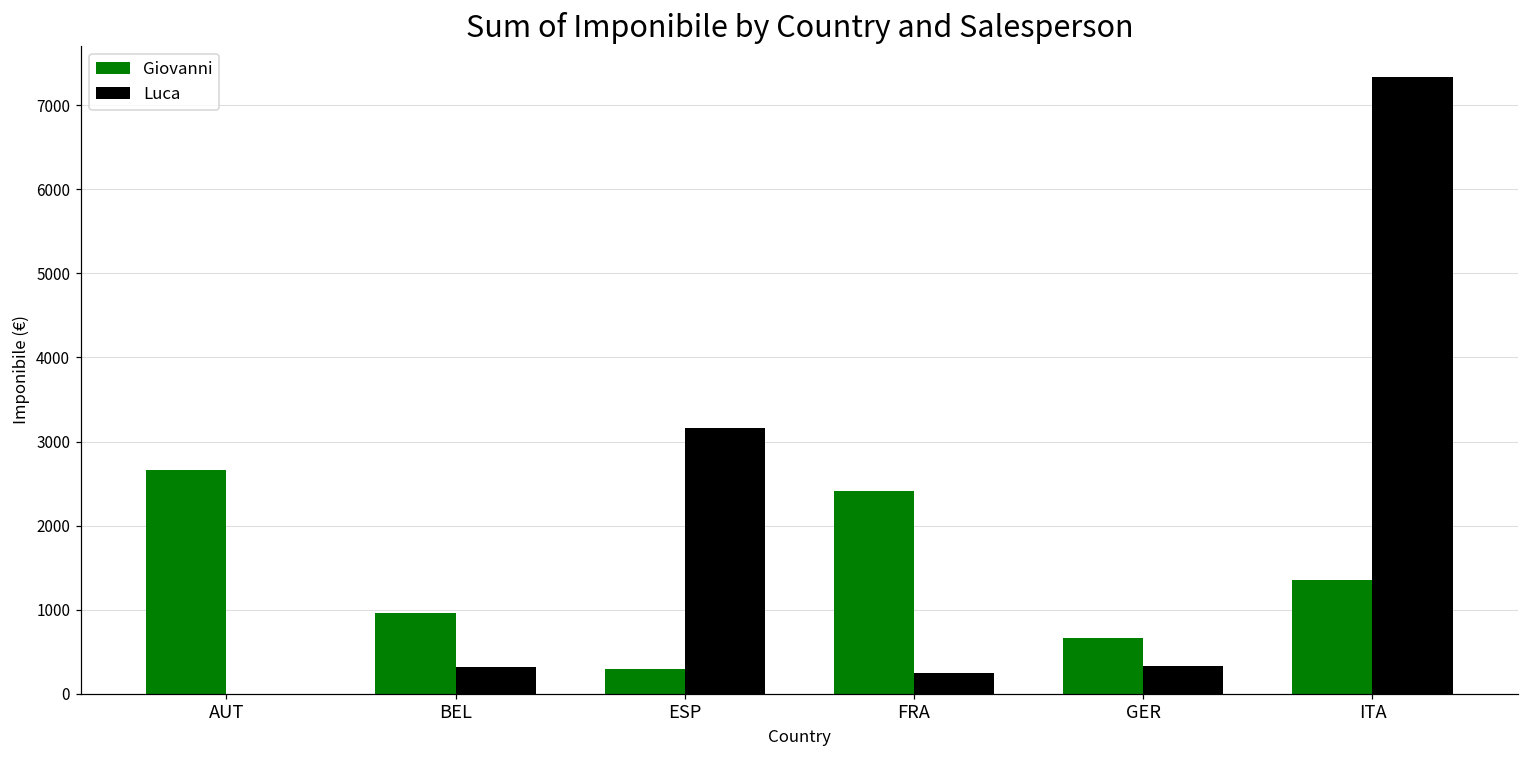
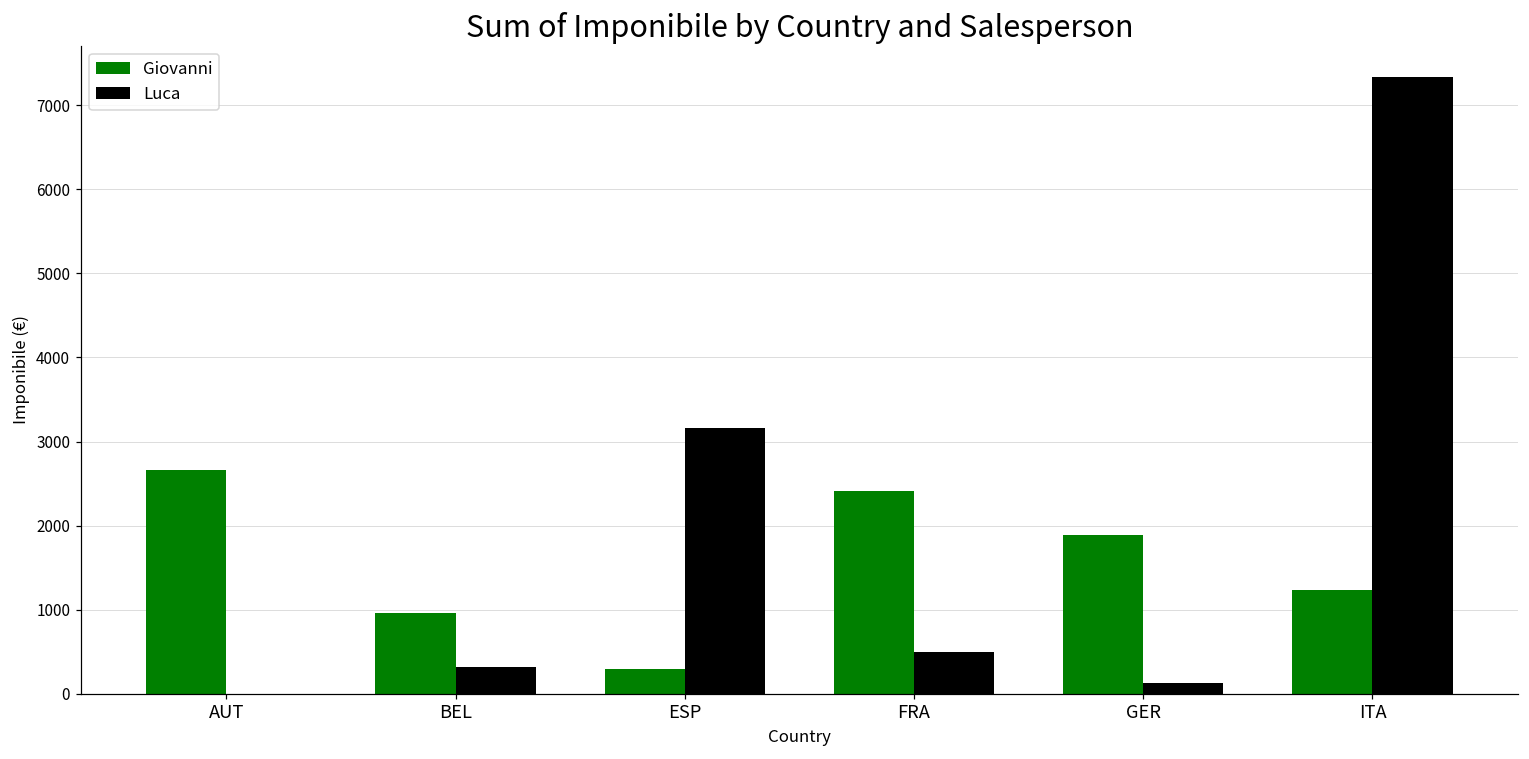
  {
    "Giovanni": {
      "AUT": 2700,
      "BEL": 1000,
      "ESP": 300,
      "FRA": 2400,
-     "GER": 700,
-     "ITA": 1300
+     "GER": 1900,
+     "ITA": 1200
    },
    "Luca": {
      "AUT": 0,
      "BEL": 300,
      "ESP": 3200,
-     "FRA": 200,
-     "GER": 300,
+     "FRA": 500,
+     "GER": 100,
      "ITA": 7300
    }
  }
